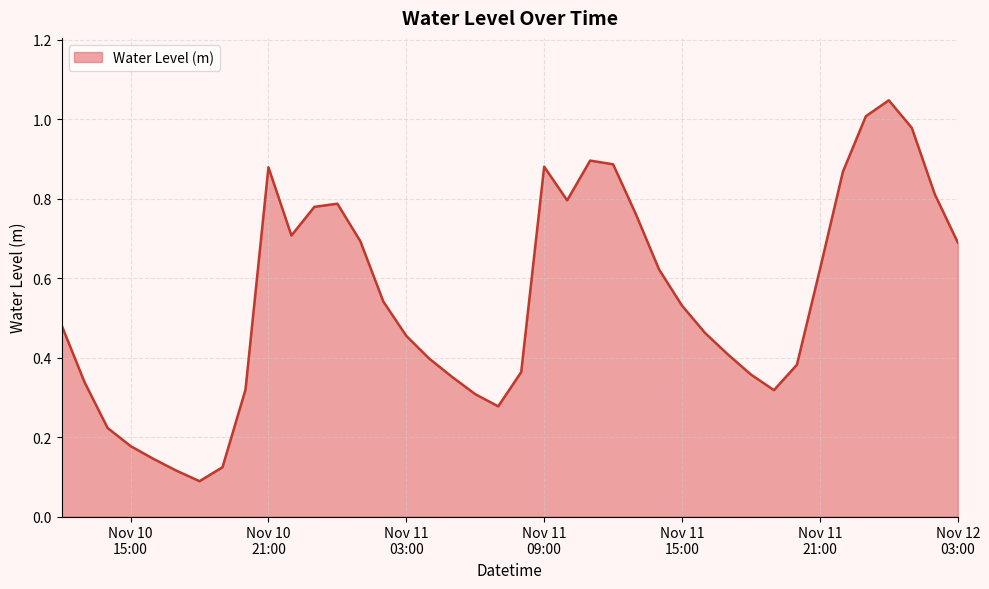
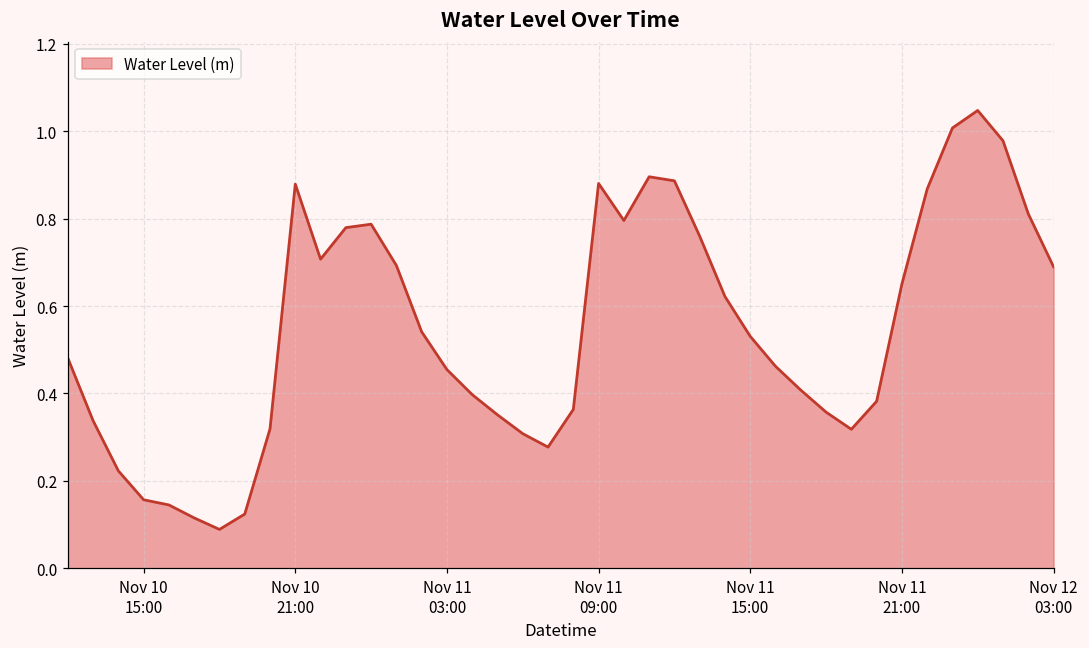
  {
-   "Nov 10 15:00": 0.18,
+   "Nov 10 15:00": 0.16,
    "Nov 10 21:00": 0.88,
    "Nov 11 03:00": 0.45,
    "Nov 11 09:00": 0.88,
    "Nov 11 15:00": 0.53,
-   "Nov 11 21:00": 0.62,
+   "Nov 11 21:00": 0.65,
    "Nov 12 03:00": 0.69
  }
